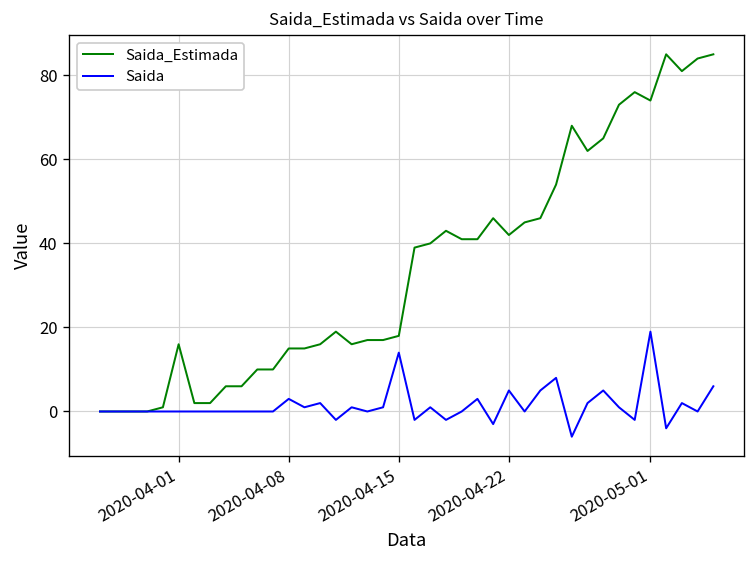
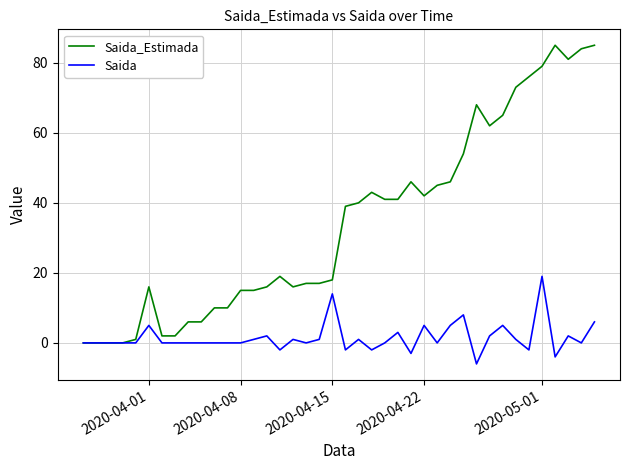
  {
    "Saida_Estimada": {
      "2020-04-01": 16,
      "2020-04-08": 15,
      "2020-04-15": 18,
      "2020-04-22": 42,
-     "2020-05-01": 74
+     "2020-05-01": 79
    },
    "Saida": {
-     "2020-04-01": 0,
-     "2020-04-08": 3,
+     "2020-04-01": 5,
+     "2020-04-08": 0,
      "2020-04-15": 14,
      "2020-04-22": 5,
      "2020-05-01": 19
    }
  }
